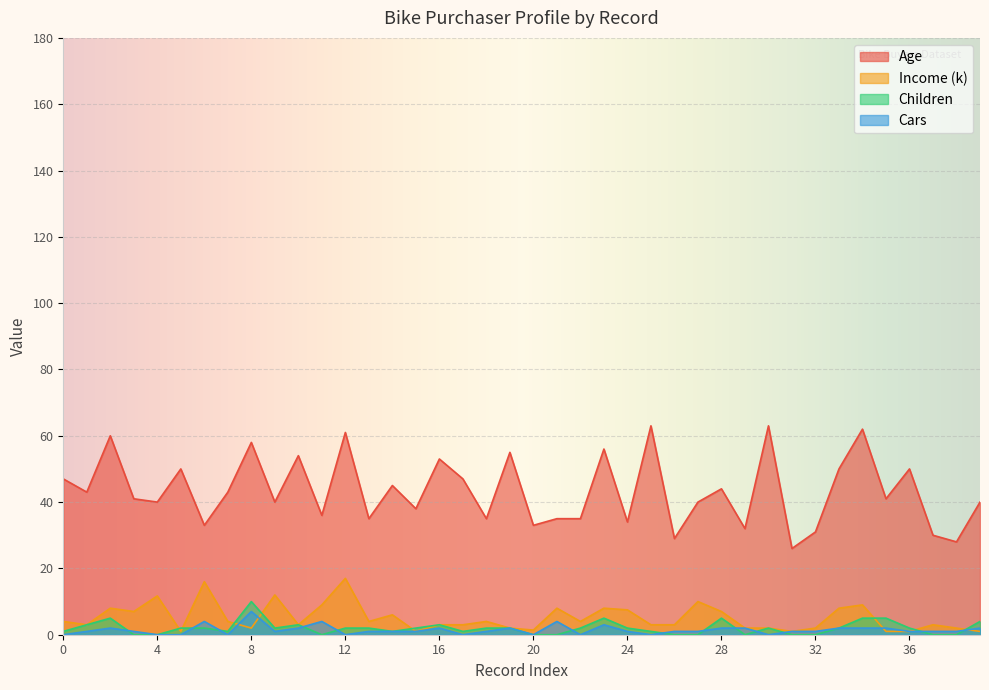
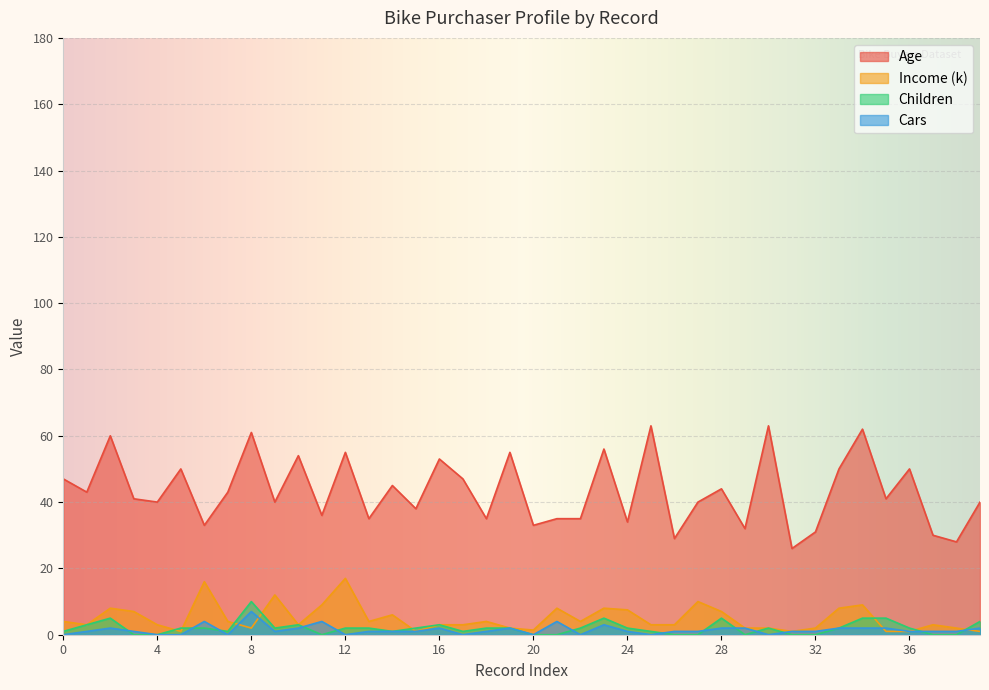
  {
    "Age": {
      "0": 47,
      "4": 40,
-     "8": 58,
-     "12": 61,
+     "8": 61,
+     "12": 55,
      "16": 53,
      "20": 33,
      "24": 34
    },
    "Income (k)": {
      "0": 4,
-     "4": 12,
+     "4": 3,
      "8": 2,
      "12": 17,
      "20": 1,
      "24": 8
    },
    "Children": {
      "0": 1,
      "8": 10,
      "12": 2,
      "24": 2
    },
    "Cars": {
      "0": 0,
      "8": 7,
      "12": 0,
      "16": 2,
      "24": 1
    }
  }
